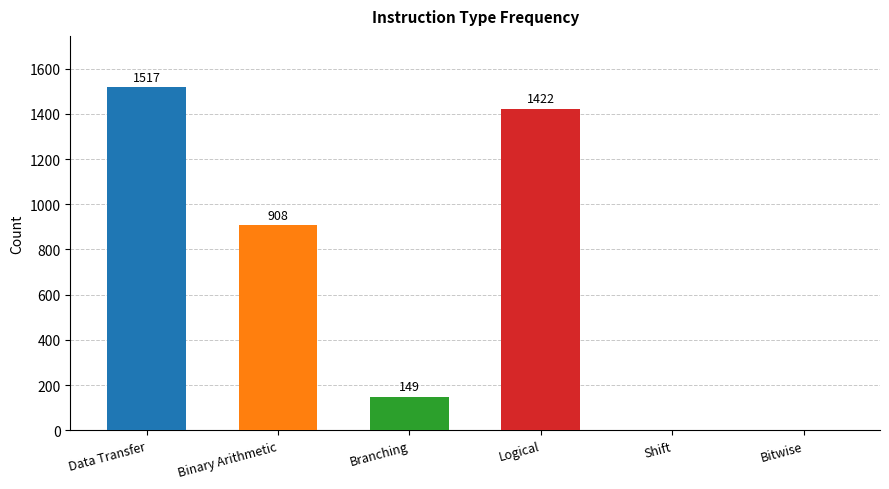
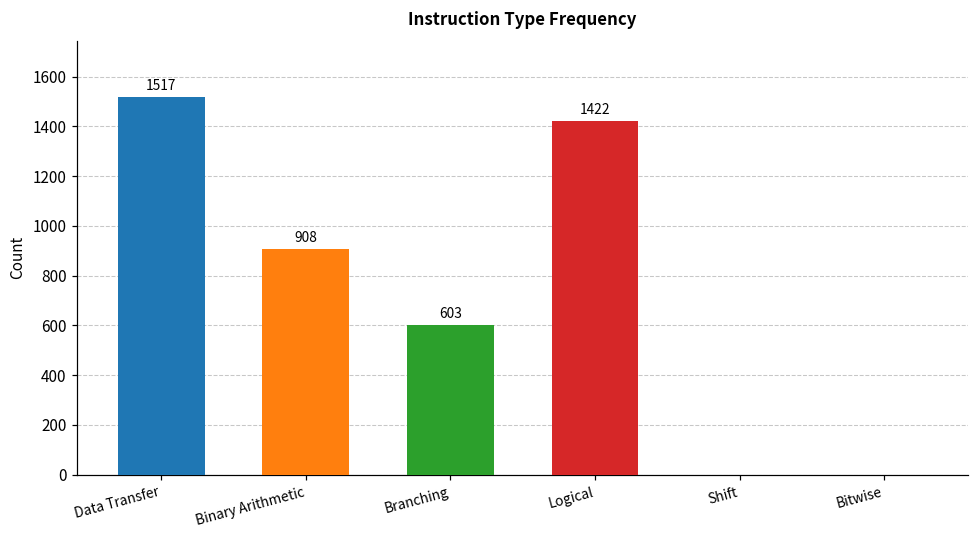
  {
    "Data Transfer": 1517,
    "Binary Arithmetic": 908,
-   "Branching": 149,
+   "Branching": 603,
    "Logical": 1422
  }
